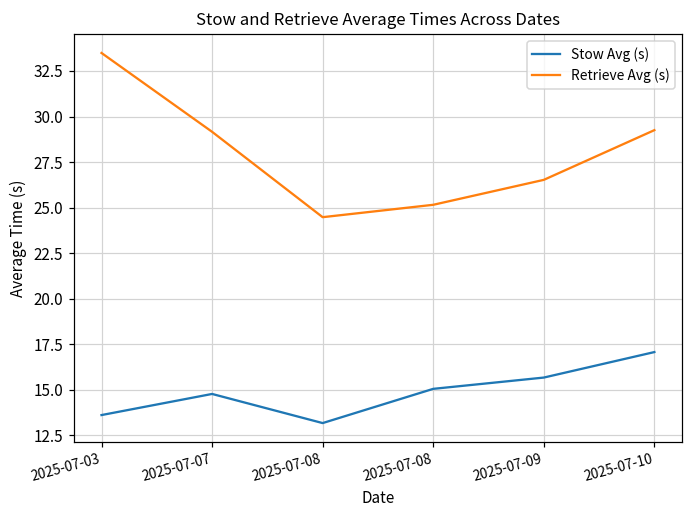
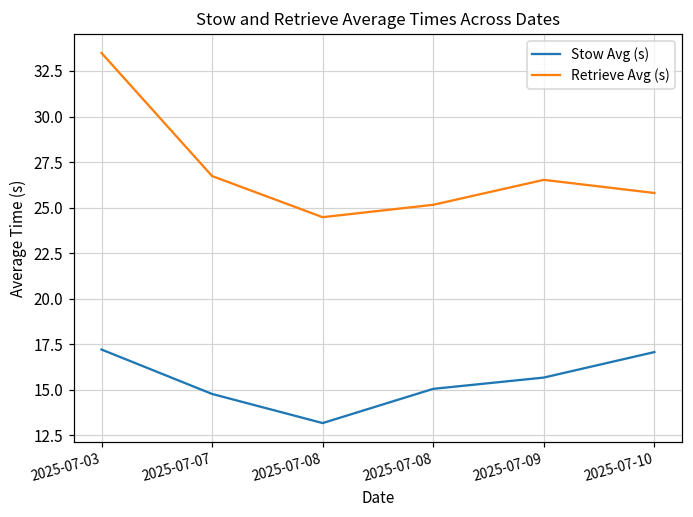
  {
    "Stow Avg (s)": {
-     "2025-07-03": 13.6,
+     "2025-07-03": 17.2,
      "2025-07-07": 14.8,
      "2025-07-09": 15.7,
      "2025-07-10": 17.1
    },
    "Retrieve Avg (s)": {
      "2025-07-03": 33.5,
-     "2025-07-07": 29.2,
+     "2025-07-07": 26.7,
      "2025-07-09": 26.5,
-     "2025-07-10": 29.3
+     "2025-07-10": 25.8
    }
  }
